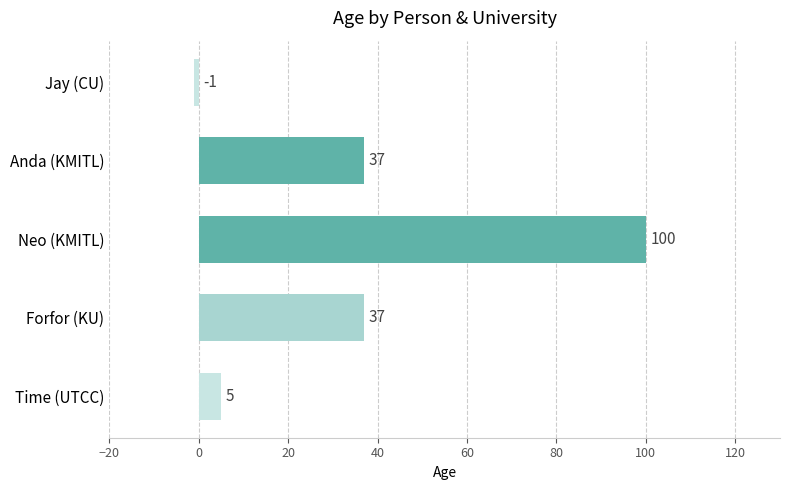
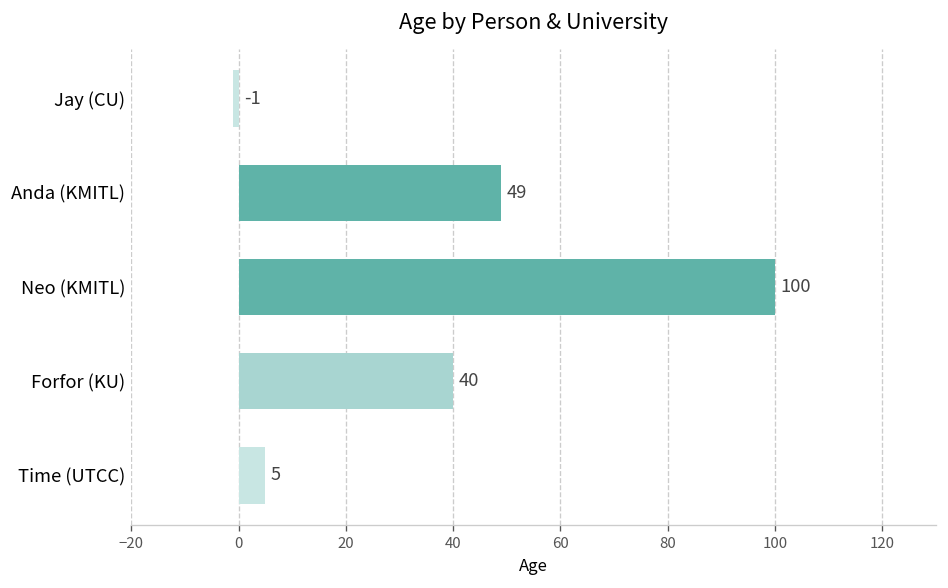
  {
    "Jay (CU)": -1,
-   "Anda (KMITL)": 37,
+   "Anda (KMITL)": 49,
    "Neo (KMITL)": 100,
-   "Forfor (KU)": 37,
+   "Forfor (KU)": 40,
    "Time (UTCC)": 5
  }
